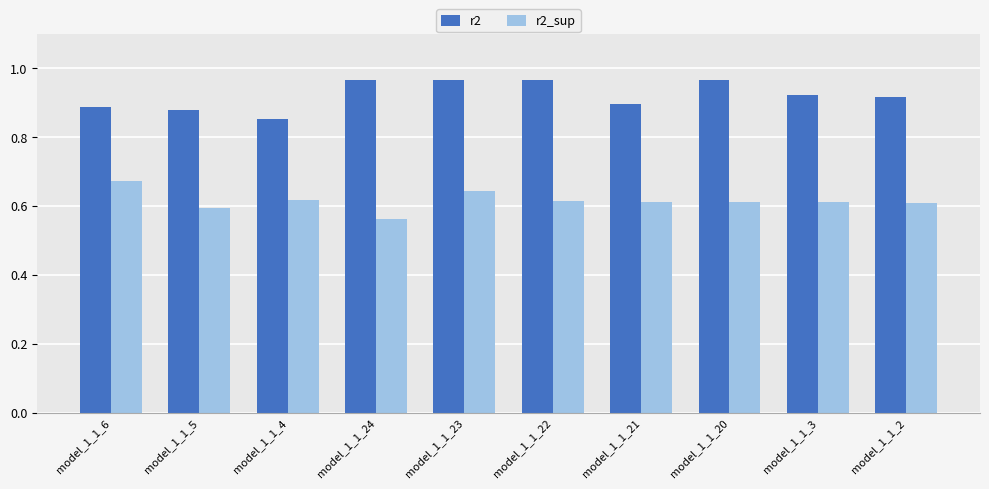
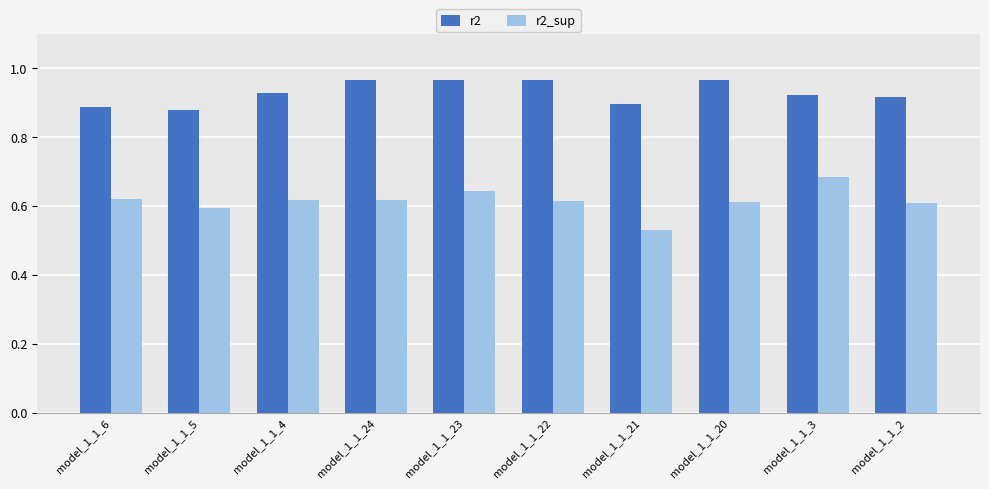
  {
    "r2": {
      "model_1_1_6": 0.89,
      "model_1_1_5": 0.88,
-     "model_1_1_4": 0.85,
+     "model_1_1_4": 0.93,
      "model_1_1_24": 0.97,
      "model_1_1_23": 0.97,
      "model_1_1_22": 0.97,
      "model_1_1_21": 0.90,
      "model_1_1_20": 0.96,
      "model_1_1_3": 0.92,
      "model_1_1_2": 0.92
    },
    "r2_sup": {
-     "model_1_1_6": 0.67,
+     "model_1_1_6": 0.62,
      "model_1_1_5": 0.59,
      "model_1_1_4": 0.62,
-     "model_1_1_24": 0.56,
+     "model_1_1_24": 0.62,
      "model_1_1_23": 0.64,
      "model_1_1_22": 0.61,
-     "model_1_1_21": 0.61,
+     "model_1_1_21": 0.53,
      "model_1_1_20": 0.61,
-     "model_1_1_3": 0.61,
+     "model_1_1_3": 0.68,
      "model_1_1_2": 0.61
    }
  }
